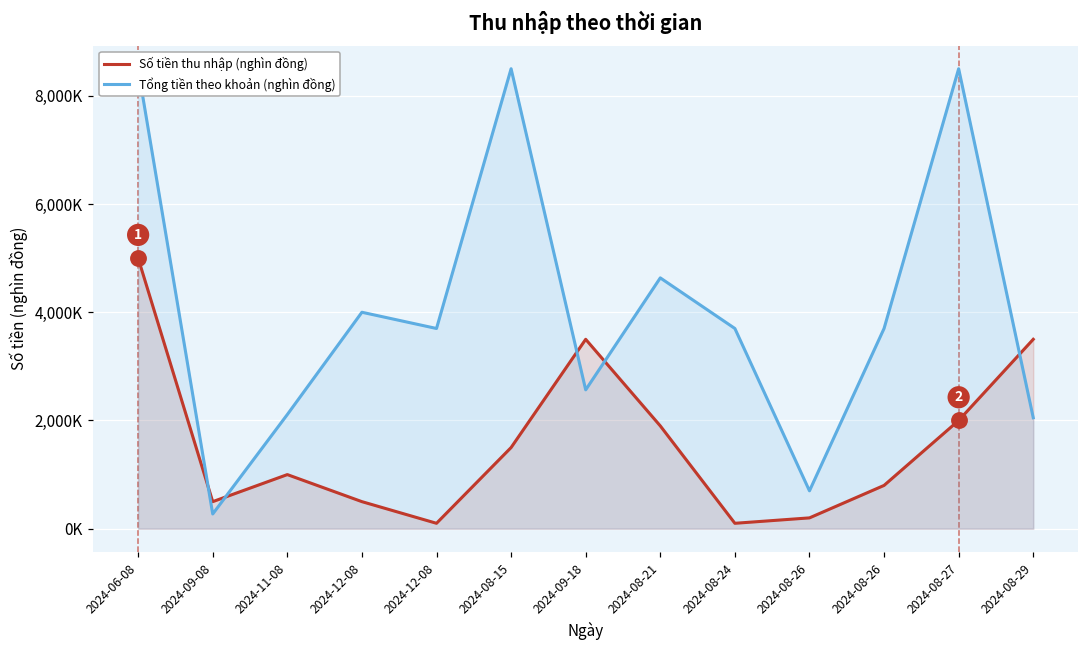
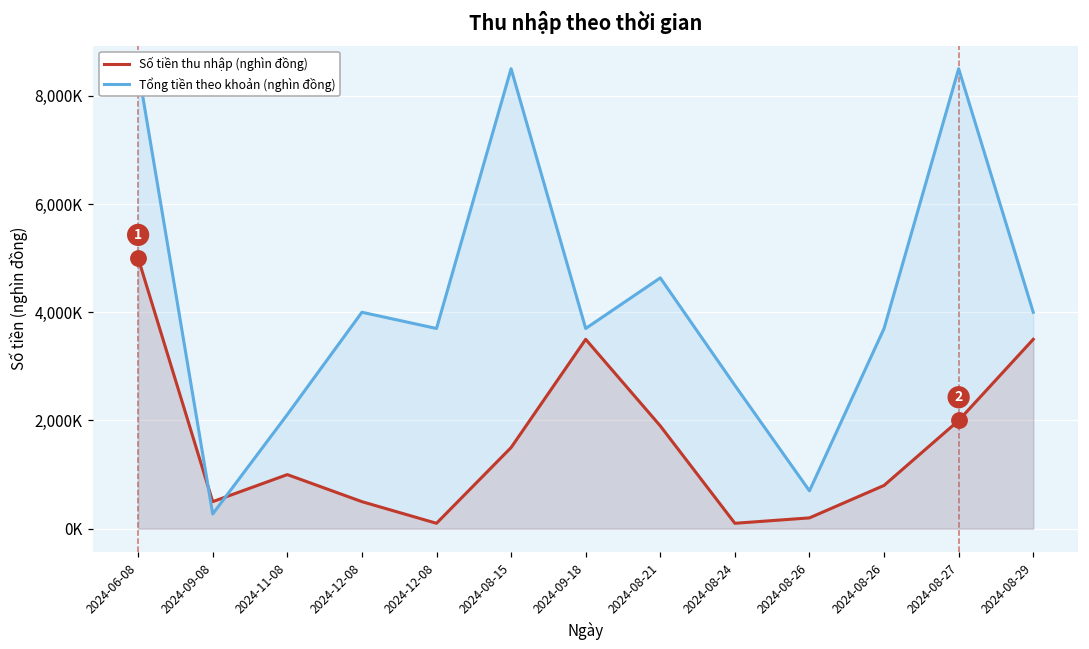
  {
    "Tổng tiền theo khoản (nghìn đồng)": {
      "2024-09-08": "300,000",
      "2024-11-08": "2,100,000",
      "2024-08-15": "8,500,000",
-     "2024-09-18": "2,600,000",
+     "2024-09-18": "3,700,000",
      "2024-08-21": "4,600,000",
-     "2024-08-24": "3,700,000",
+     "2024-08-24": "2,600,000",
      "2024-08-27": "8,500,000",
-     "2024-08-29": "2,100,000"
+     "2024-08-29": "4,000,000"
    }
  }
